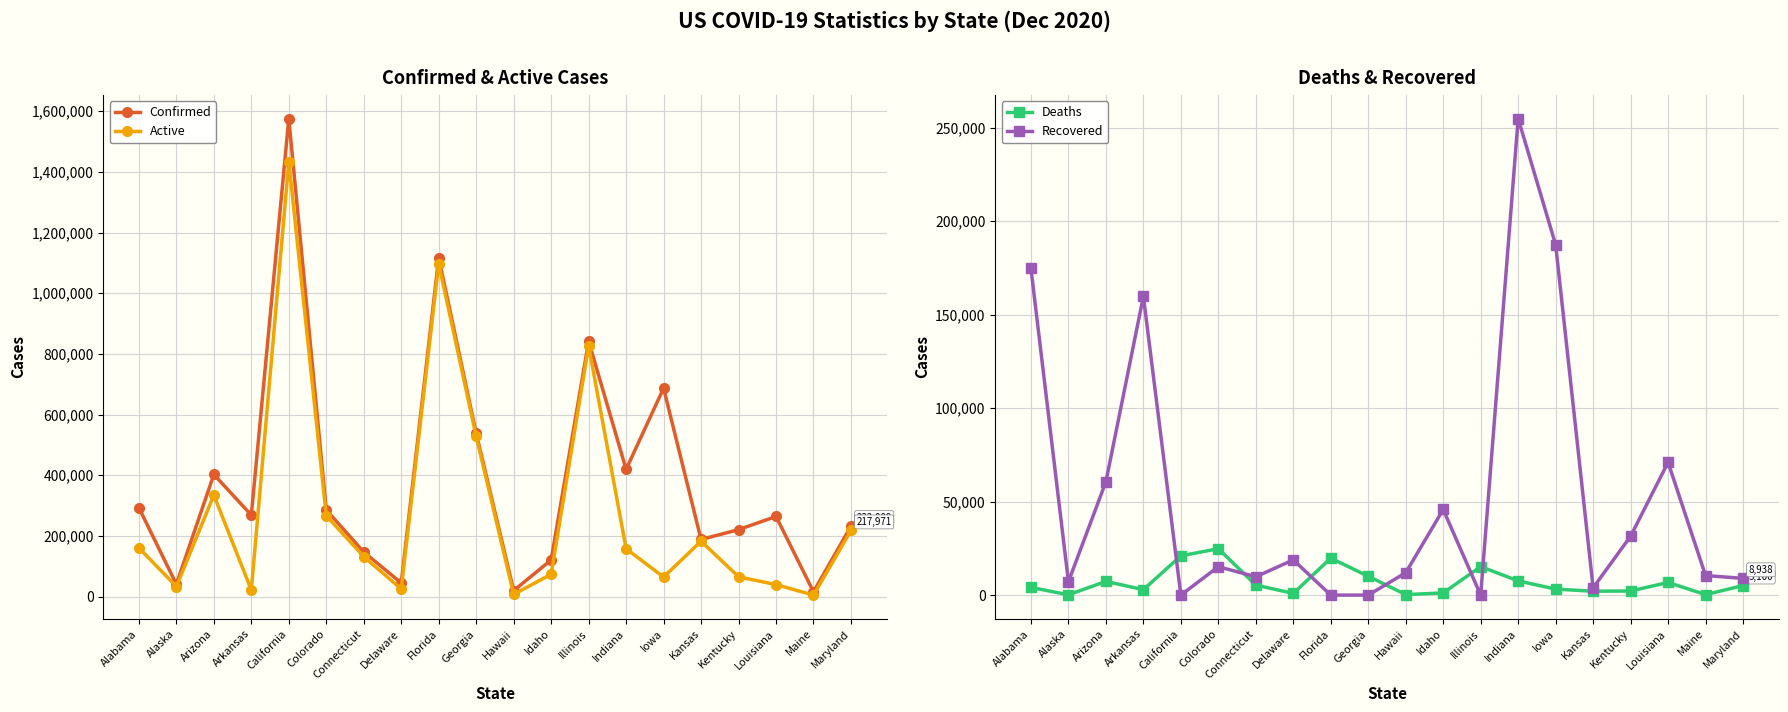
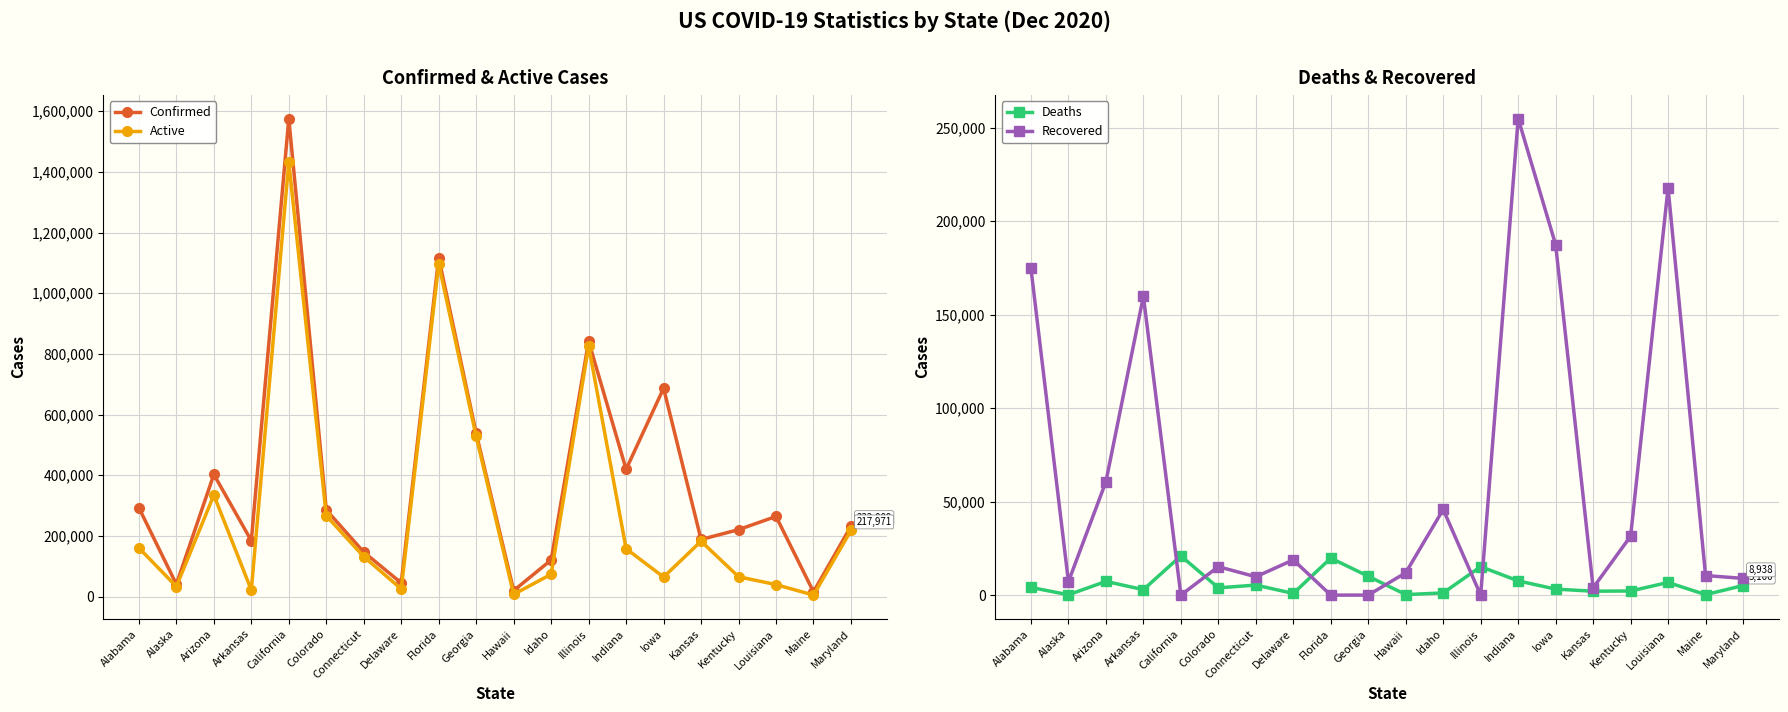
  {
    "Confirmed & Active Cases": {
      "Confirmed": {
        "Alabama": "290,000",
        "Arizona": "400,000",
-       "Arkansas": "270,000",
+       "Arkansas": "180,000",
        "California": "1,580,000",
        "Colorado": "290,000",
        "Connecticut": "150,000",
        "Delaware": "40,000",
        "Florida": "1,120,000",
        "Georgia": "540,000",
        "Hawaii": "20,000",
        "Idaho": "120,000",
        "Illinois": "840,000",
        "Indiana": "420,000",
        "Iowa": "690,000",
        "Kentucky": "220,000",
        "Louisiana": "260,000",
        "Maine": "20,000"
      },
      "Active": {
        "Alabama": "160,000",
        "Arizona": "330,000",
        "Arkansas": "20,000",
        "California": "1,430,000",
        "Colorado": "270,000",
        "Connecticut": "130,000",
        "Delaware": "30,000",
        "Florida": "1,100,000",
        "Georgia": "530,000",
        "Hawaii": "10,000",
        "Idaho": "70,000",
        "Illinois": "830,000",
        "Indiana": "160,000",
        "Iowa": "60,000",
        "Kentucky": "70,000",
        "Louisiana": "40,000",
        "Maine": "0"
      }
    },
    "Deaths & Recovered": {
      "Deaths": {
        "Alabama": "4,000",
        "Alaska": "0",
        "Arizona": "7,000",
        "Arkansas": "3,000",
        "California": "21,000",
-       "Colorado": "25,000",
+       "Colorado": "4,000",
        "Connecticut": "5,000",
        "Delaware": "1,000",
        "Florida": "20,000",
        "Georgia": "10,000",
        "Hawaii": "0",
        "Idaho": "1,000",
        "Illinois": "15,000",
        "Indiana": "8,000",
        "Iowa": "3,000",
        "Kansas": "2,000",
        "Kentucky": "2,000",
        "Louisiana": "7,000",
        "Maine": "0"
      },
      "Recovered": {
        "Alabama": "175,000",
        "Alaska": "7,000",
        "Arizona": "61,000",
        "Arkansas": "160,000",
        "California": "0",
        "Colorado": "15,000",
        "Connecticut": "10,000",
        "Delaware": "19,000",
        "Florida": "0",
        "Georgia": "0",
        "Hawaii": "12,000",
        "Idaho": "46,000",
        "Illinois": "0",
        "Indiana": "255,000",
        "Iowa": "187,000",
        "Kansas": "4,000",
        "Kentucky": "32,000",
-       "Louisiana": "71,000",
+       "Louisiana": "218,000",
        "Maine": "10,000"
      }
    }
  }
